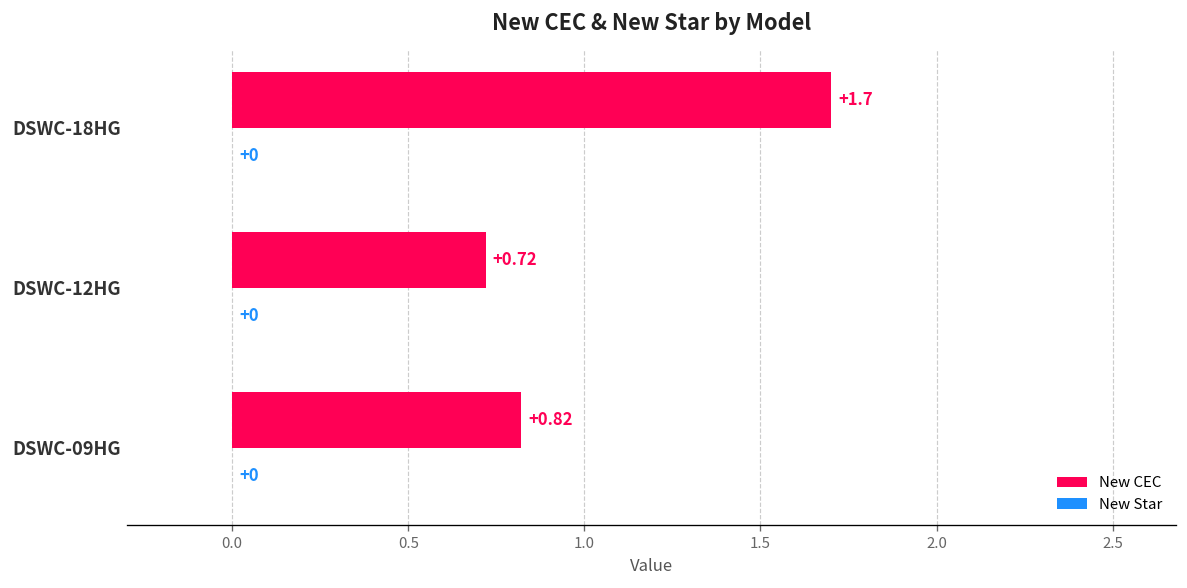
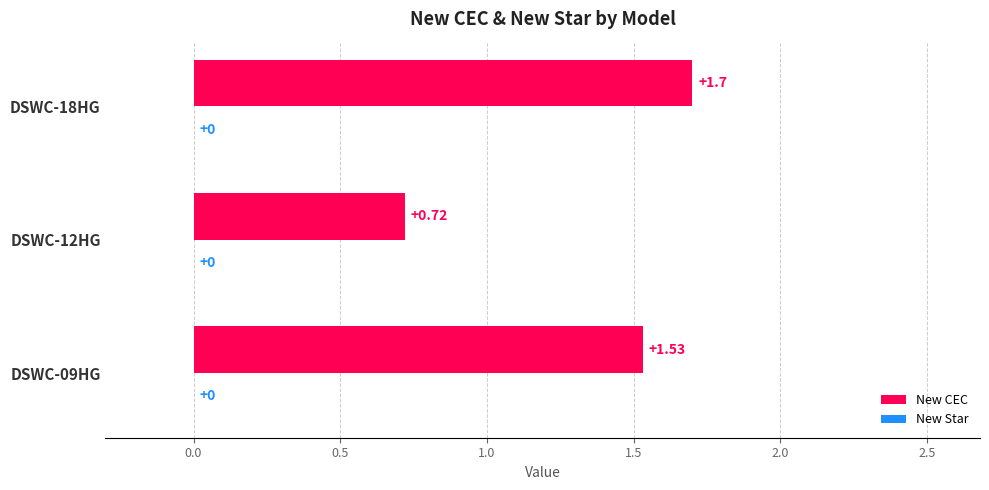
  {
    "New CEC": {
      "DSWC-18HG": "+1.7",
      "DSWC-12HG": "+0.72",
-     "DSWC-09HG": "+0.82"
+     "DSWC-09HG": "+1.53"
    },
    "New Star": {
      "DSWC-18HG": "+0",
      "DSWC-12HG": "+0",
      "DSWC-09HG": "+0"
    }
  }
